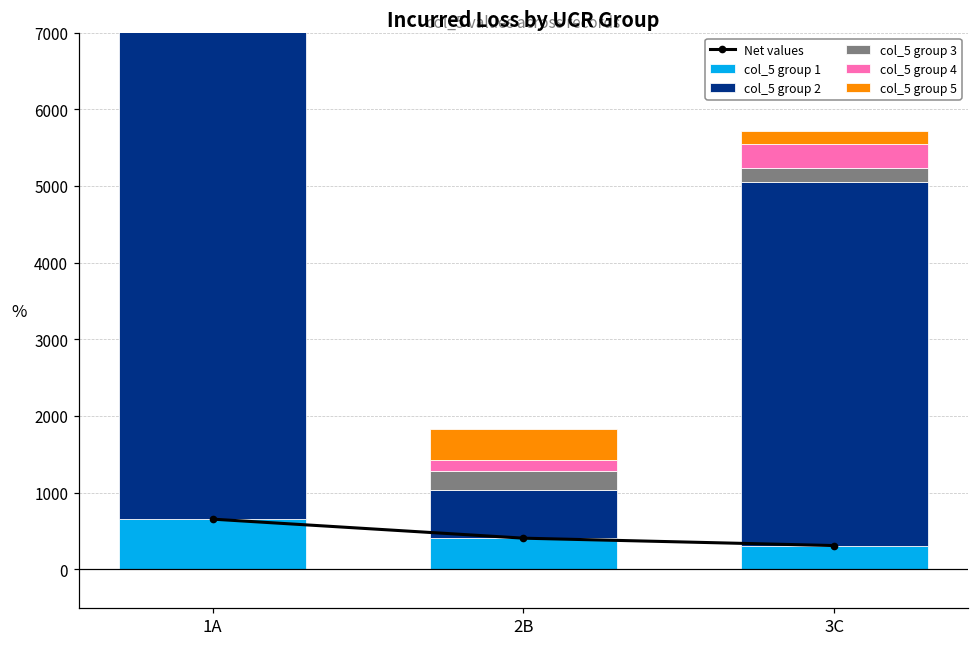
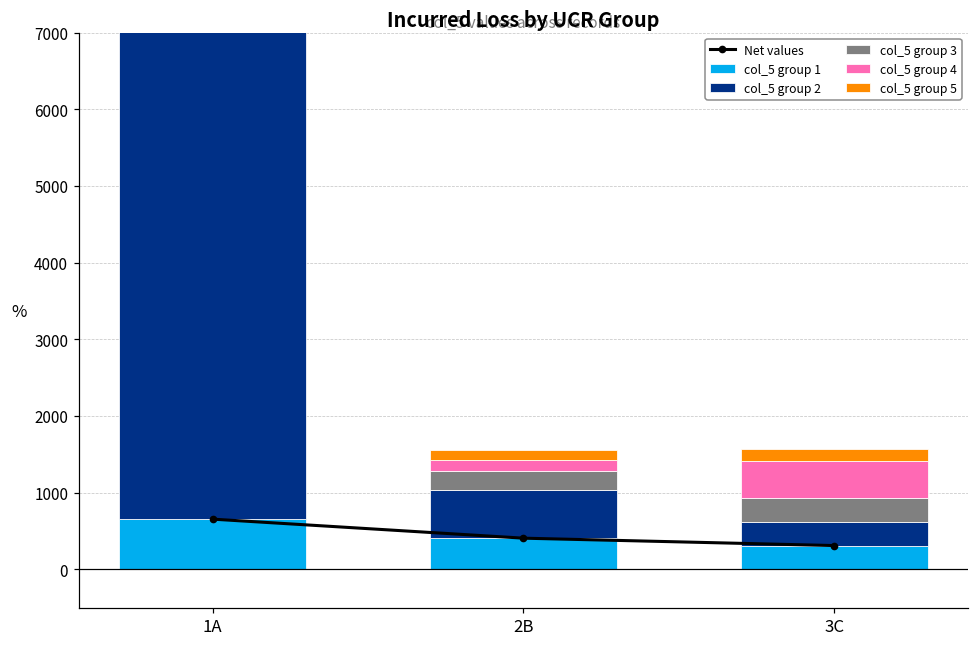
  {
    "col_5 group 2": {
      "2B": 600,
-     "3C": 4700
+     "3C": 300
    },
    "col_5 group 3": {
      "2B": 200,
-     "3C": 200
+     "3C": 300
    },
    "col_5 group 4": {
      "2B": 100,
-     "3C": 300
+     "3C": 500
    },
    "col_5 group 5": {
-     "2B": 400,
+     "2B": 100,
      "3C": 200
    }
  }
